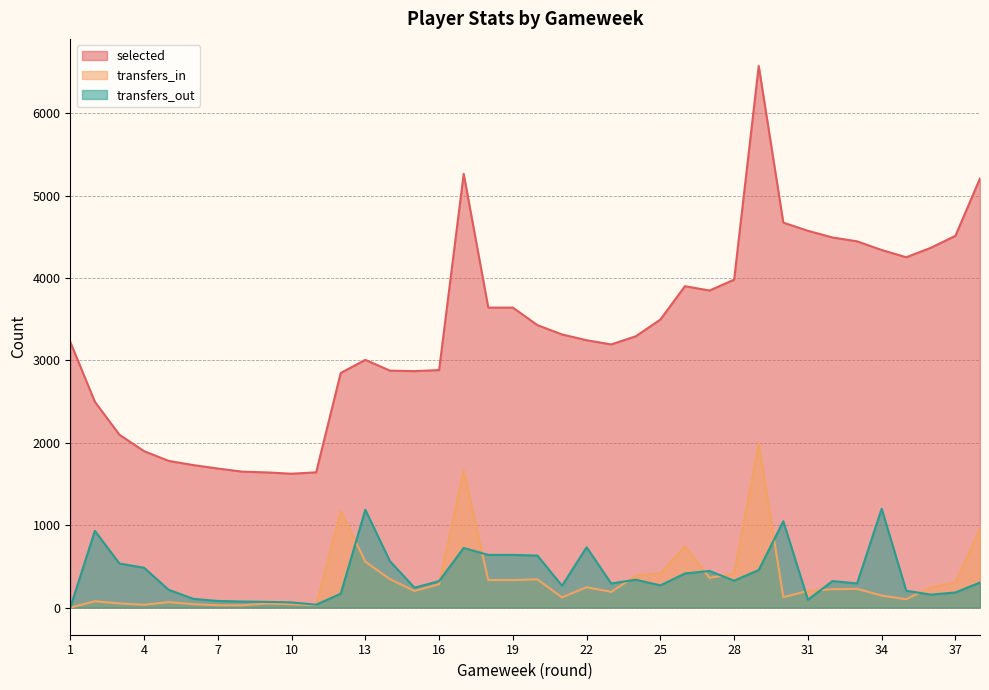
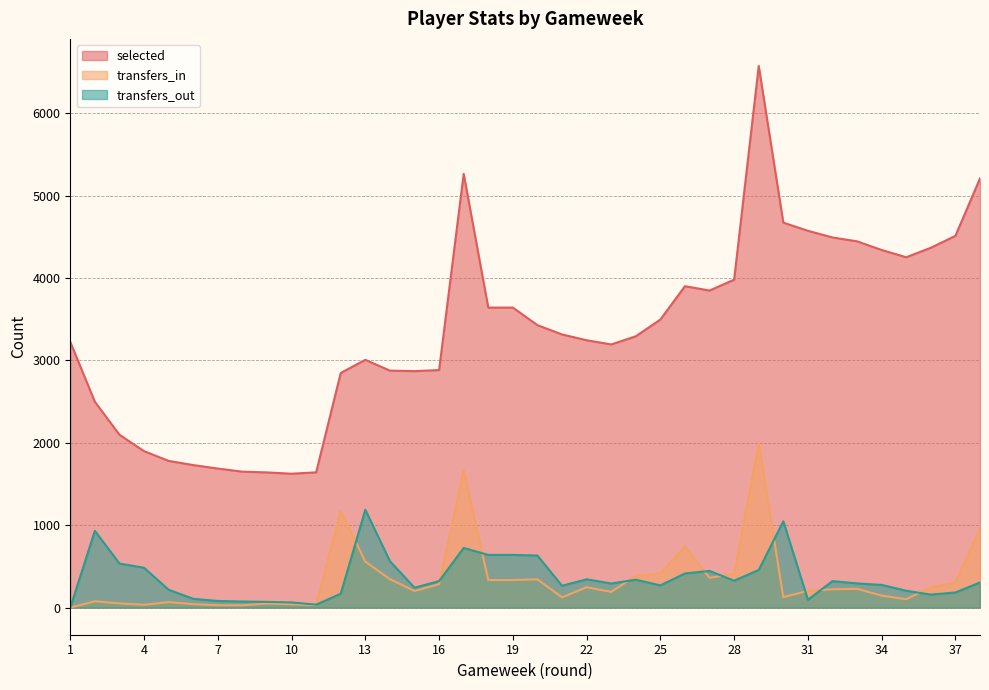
  {
    "transfers_out": {
      "4": 500,
      "7": 100,
      "13": 1200,
      "16": 300,
      "19": 600,
-     "22": 700,
+     "22": 300,
      "25": 300,
      "28": 300,
      "31": 100,
-     "34": 1200,
+     "34": 300,
      "37": 200
    }
  }
